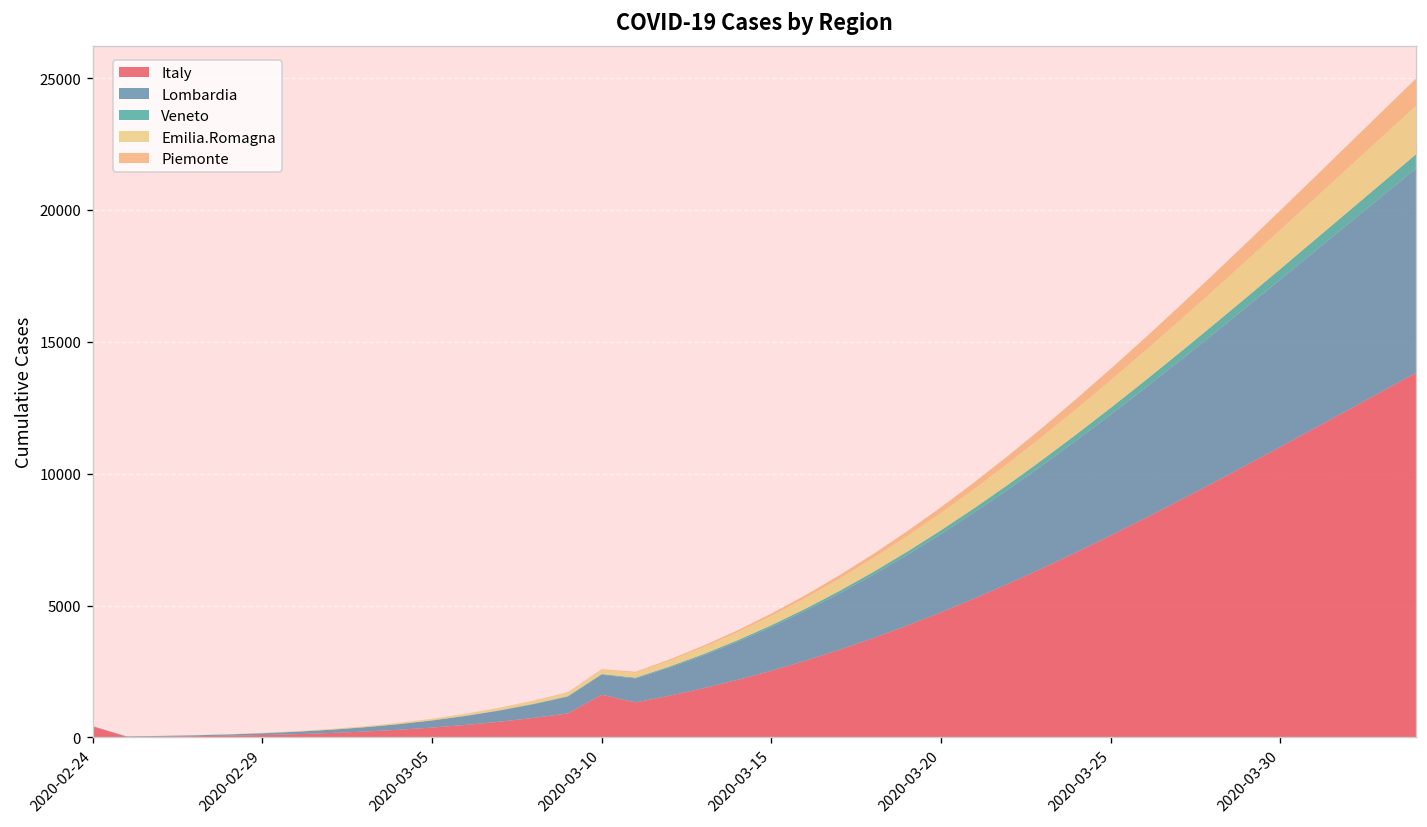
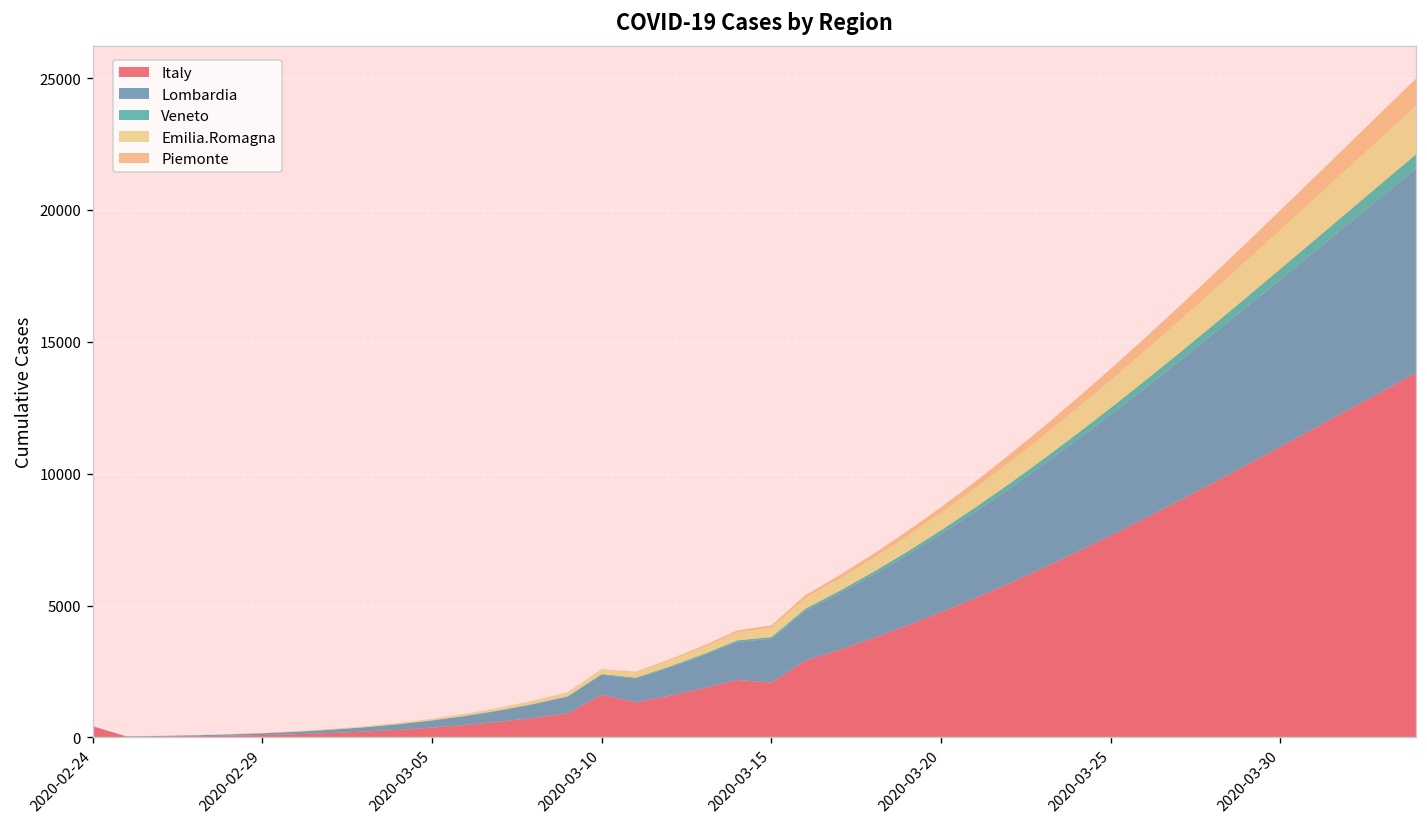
  {
    "Italy": {
      "2020-03-05": 400,
      "2020-03-10": 1600,
-     "2020-03-15": 2500,
+     "2020-03-15": 2100,
      "2020-03-20": 4700,
      "2020-03-25": 7700,
      "2020-03-30": 11000
    }
  }
